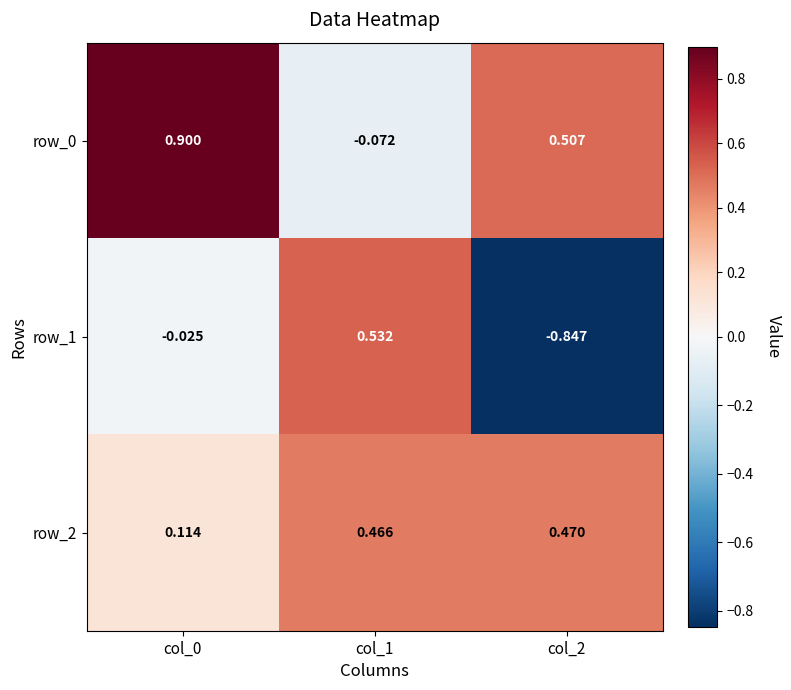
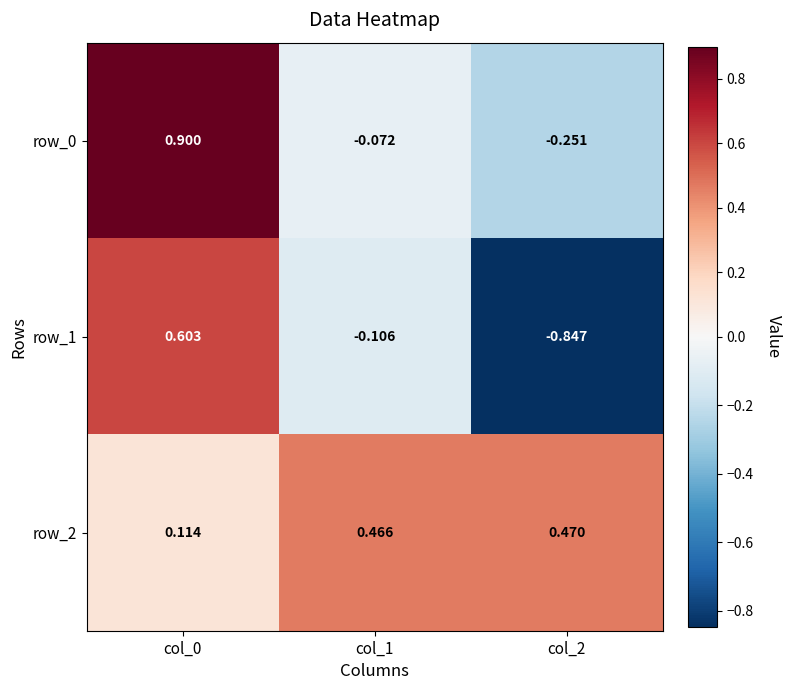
  {
    "row_0": {
      "col_0": 0.900,
      "col_1": -0.072,
-     "col_2": 0.507
+     "col_2": -0.251
    },
    "row_1": {
-     "col_0": -0.025,
-     "col_1": 0.532,
+     "col_0": 0.603,
+     "col_1": -0.106,
      "col_2": -0.847
    },
    "row_2": {
      "col_0": 0.114,
      "col_1": 0.466,
      "col_2": 0.470
    }
  }
